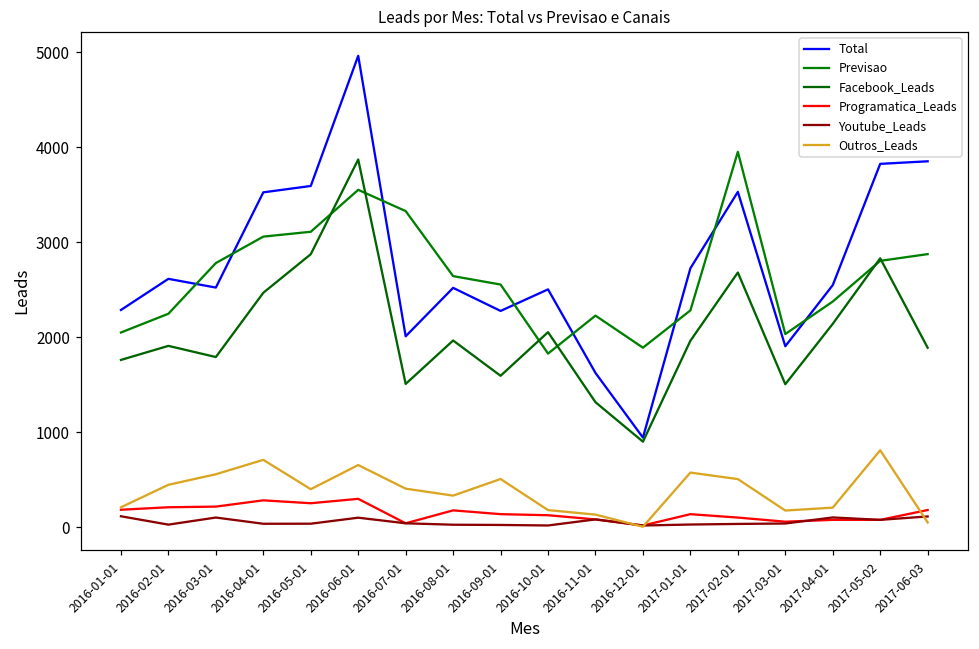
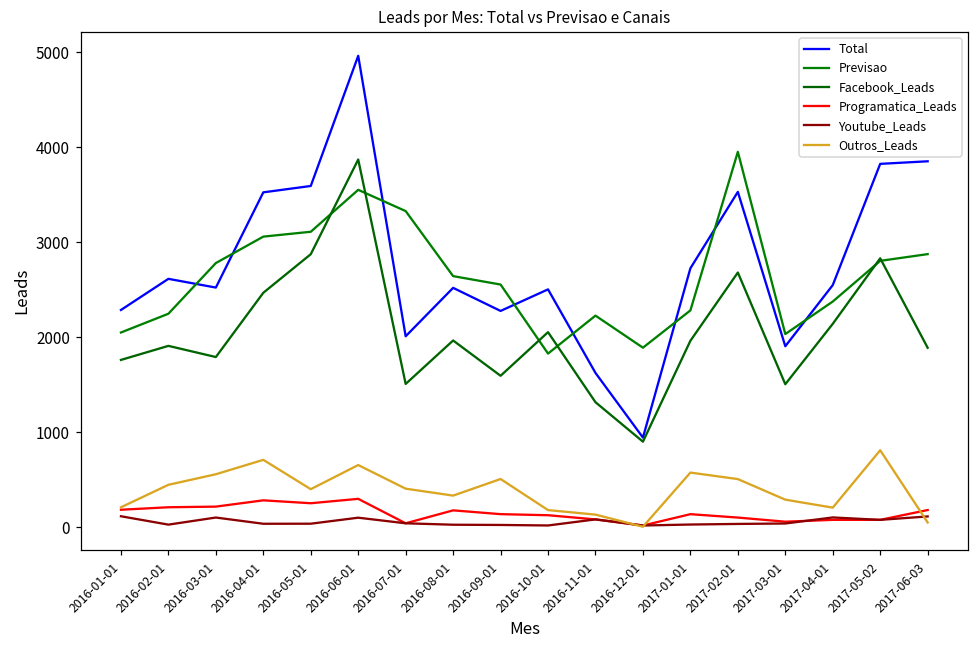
  {
    "Total": {
      "2016-01-01": 2300,
      "2016-02-01": 2600,
      "2016-03-01": 2500,
      "2016-04-01": 3500,
      "2016-05-01": 3600,
      "2016-06-01": 5000,
      "2016-07-01": 2000,
      "2016-08-01": 2500,
      "2016-09-01": 2300,
      "2016-10-01": 2500,
      "2016-11-01": 1600,
      "2016-12-01": 900,
      "2017-01-01": 2700,
      "2017-02-01": 3500,
      "2017-03-01": 1900,
      "2017-04-01": 2500,
      "2017-05-02": 3800,
      "2017-06-03": 3900
    },
    "Programatica_Leads": {
      "2016-02-01": 200,
      "2016-03-01": 200,
      "2016-04-01": 300,
      "2016-05-01": 300,
      "2016-06-01": 300,
      "2016-08-01": 200,
      "2016-09-01": 100,
      "2016-10-01": 100,
      "2017-01-01": 100,
      "2017-02-01": 100,
      "2017-06-03": 200
    },
    "Youtube_Leads": {
      "2016-01-01": 100,
      "2016-02-01": 0,
      "2016-03-01": 100,
      "2016-04-01": 0,
      "2016-05-01": 0,
      "2016-06-01": 100,
      "2016-08-01": 0,
      "2016-09-01": 0,
      "2016-10-01": 0,
      "2017-01-01": 0,
      "2017-02-01": 0,
      "2017-06-03": 100
    },
    "Outros_Leads": {
      "2016-02-01": 400,
      "2016-03-01": 600,
      "2016-04-01": 700,
      "2016-05-01": 400,
      "2016-06-01": 700,
      "2016-07-01": 400,
      "2016-08-01": 300,
      "2016-09-01": 500,
      "2016-10-01": 200,
      "2016-11-01": 100,
      "2017-01-01": 600,
      "2017-02-01": 500,
-     "2017-03-01": 200,
+     "2017-03-01": 300,
      "2017-04-01": 200,
      "2017-05-02": 800,
      "2017-06-03": 0
    }
  }
